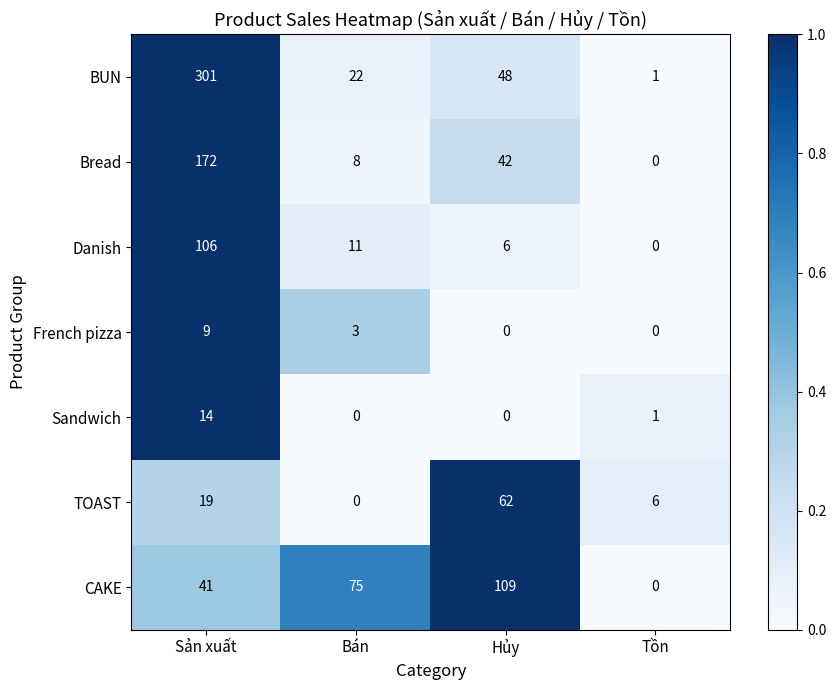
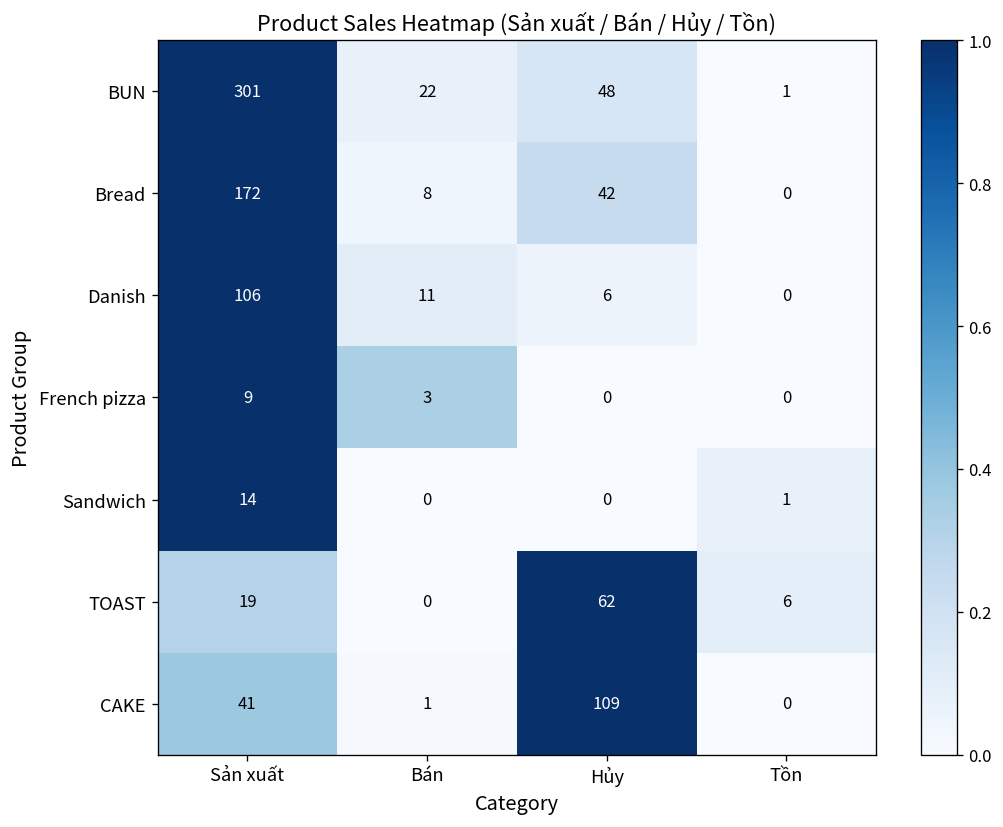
  {
    "BUN": {
      "Sản xuất": 301,
      "Bán": 22,
      "Hủy": 48,
      "Tồn": 1
    },
    "Bread": {
      "Sản xuất": 172,
      "Bán": 8,
      "Hủy": 42,
      "Tồn": 0
    },
    "Danish": {
      "Sản xuất": 106,
      "Bán": 11,
      "Hủy": 6,
      "Tồn": 0
    },
    "French pizza": {
      "Sản xuất": 9,
      "Bán": 3,
      "Hủy": 0,
      "Tồn": 0
    },
    "Sandwich": {
      "Sản xuất": 14,
      "Bán": 0,
      "Hủy": 0,
      "Tồn": 1
    },
    "TOAST": {
      "Sản xuất": 19,
      "Bán": 0,
      "Hủy": 62,
      "Tồn": 6
    },
    "CAKE": {
      "Sản xuất": 41,
-     "Bán": 75,
+     "Bán": 1,
      "Hủy": 109,
      "Tồn": 0
    }
  }
